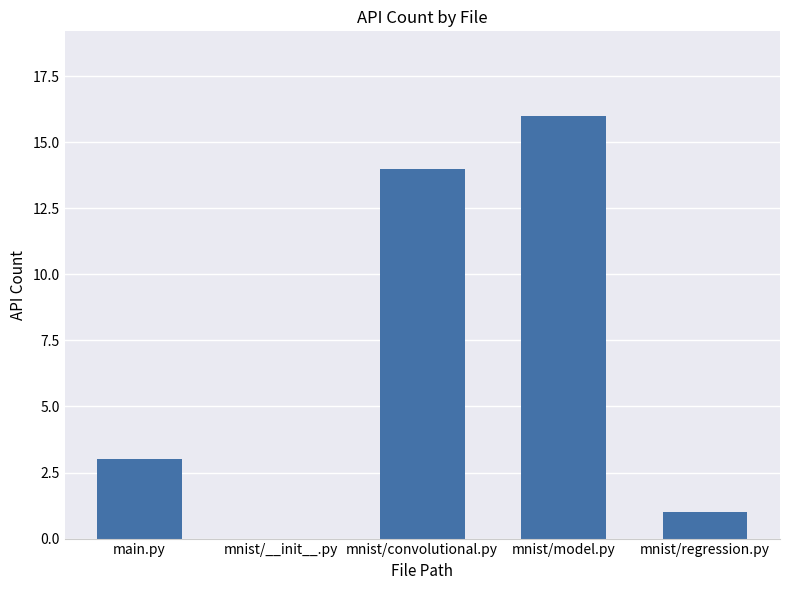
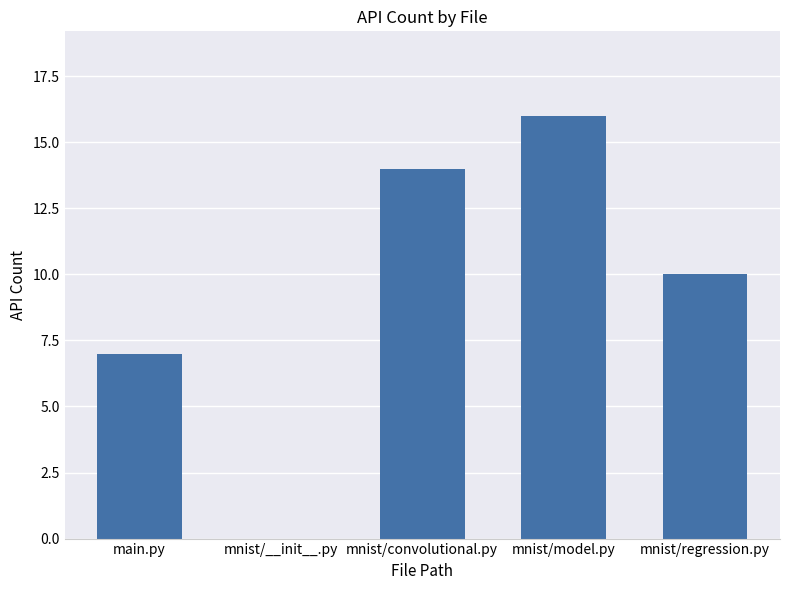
  {
-   "main.py": 3,
+   "main.py": 7,
    "mnist/__init__.py": 0,
    "mnist/convolutional.py": 14,
    "mnist/model.py": 16,
-   "mnist/regression.py": 1
+   "mnist/regression.py": 10
  }
